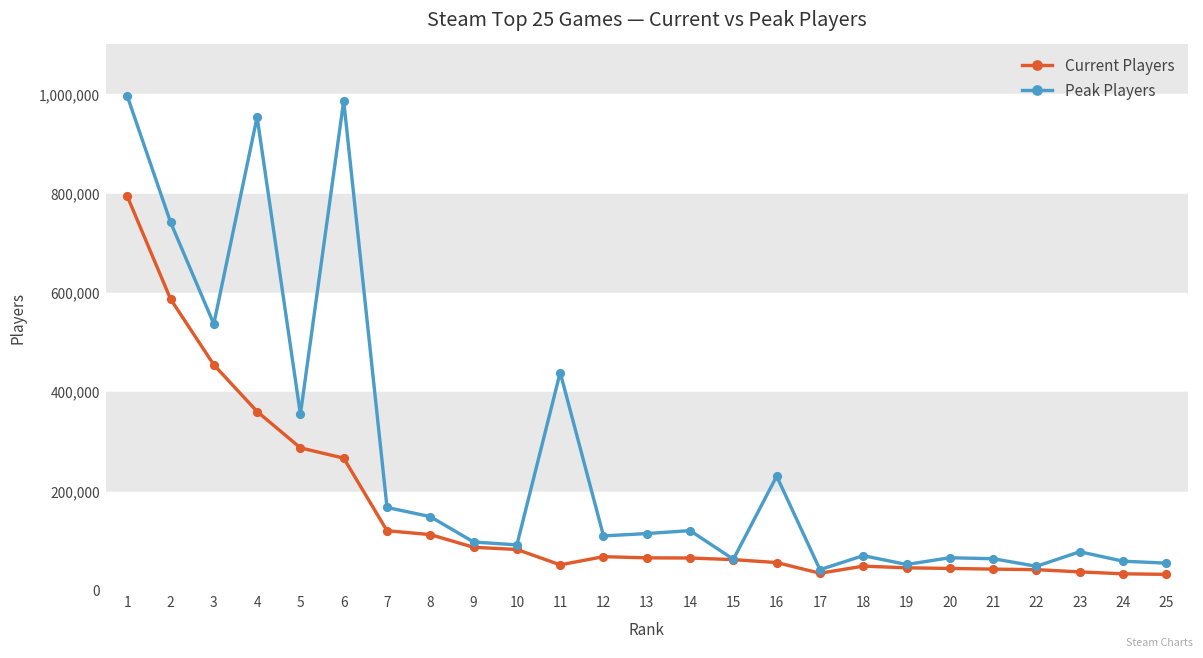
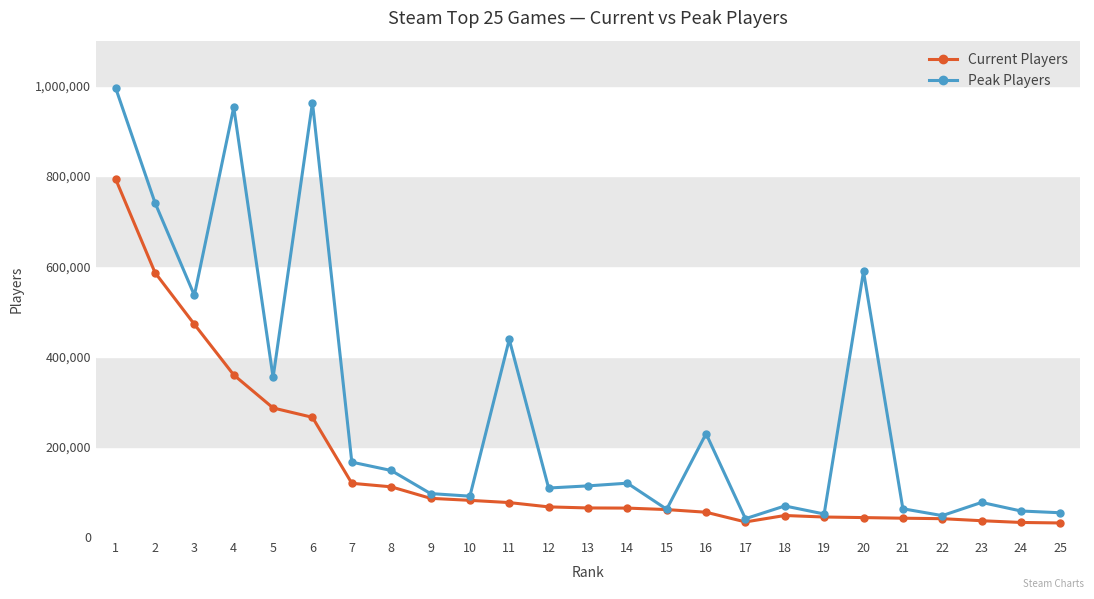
  {
    "Current Players": {
      "1": "790,000",
      "2": "590,000",
-     "3": "450,000",
+     "3": "470,000",
      "4": "360,000",
      "5": "290,000",
      "6": "270,000",
      "7": "120,000",
      "8": "110,000",
      "9": "90,000",
      "10": "80,000",
-     "11": "50,000",
+     "11": "80,000",
      "12": "70,000",
      "13": "60,000",
      "14": "60,000",
      "16": "50,000",
      "17": "30,000",
      "18": "50,000",
      "19": "40,000",
      "20": "40,000",
      "21": "40,000",
      "22": "40,000",
      "23": "40,000",
      "24": "30,000",
      "25": "30,000"
    },
    "Peak Players": {
      "1": "1,000,000",
      "2": "740,000",
      "3": "540,000",
      "4": "950,000",
      "5": "350,000",
-     "6": "990,000",
+     "6": "960,000",
      "7": "170,000",
      "8": "150,000",
      "9": "100,000",
      "10": "90,000",
      "11": "440,000",
      "12": "110,000",
      "13": "110,000",
      "14": "120,000",
      "16": "230,000",
      "17": "40,000",
      "18": "70,000",
      "19": "50,000",
-     "20": "60,000",
+     "20": "590,000",
      "21": "60,000",
      "22": "50,000",
      "23": "80,000",
      "24": "60,000",
      "25": "50,000"
    }
  }
